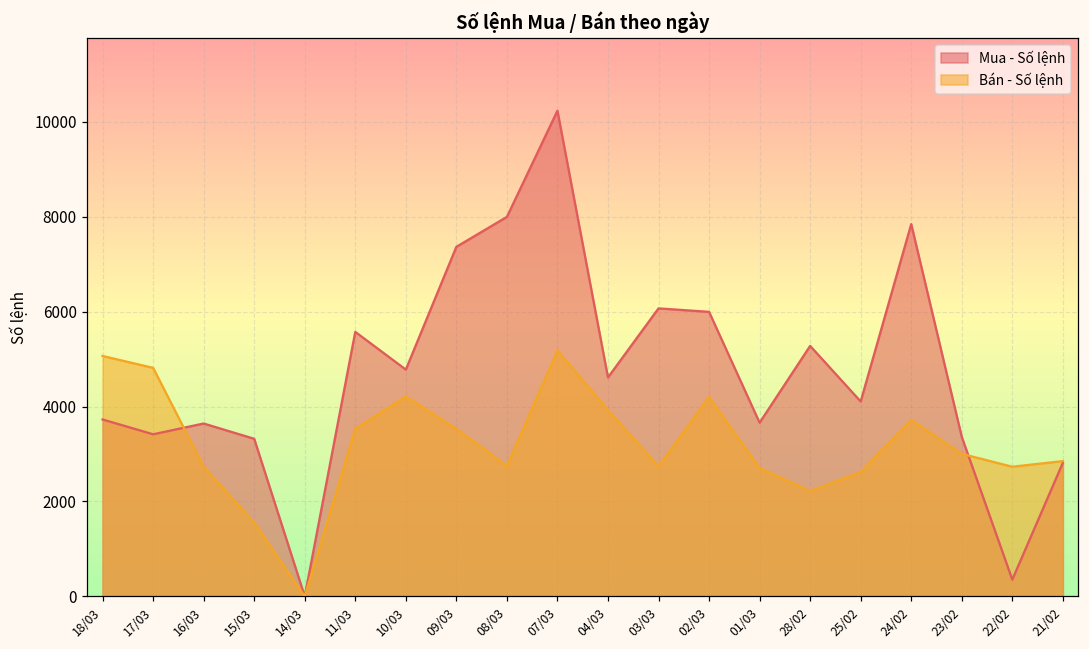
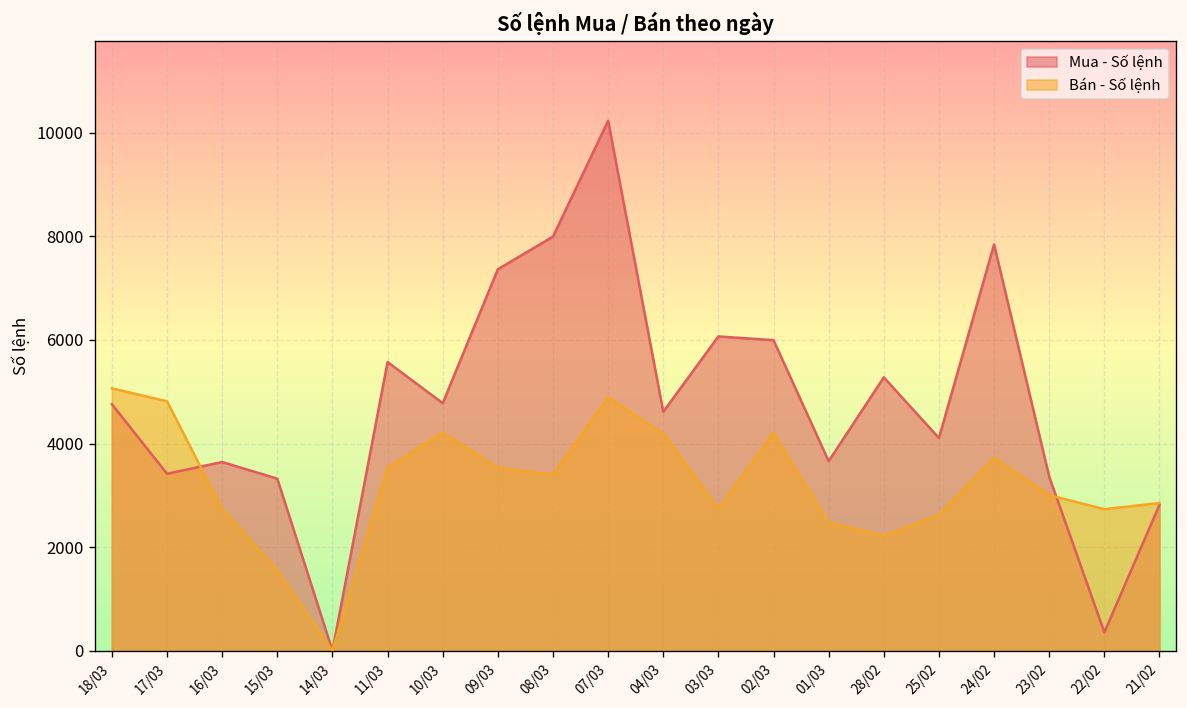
  {
    "Mua - Số lệnh": {
-     "18/03": 3700,
+     "18/03": 4800,
      "17/03": 3400,
      "16/03": 3600,
      "15/03": 3300,
      "11/03": 5600,
      "10/03": 4800,
      "09/03": 7400,
      "08/03": 8000,
      "07/03": 10200,
      "04/03": 4600,
      "03/03": 6100,
      "02/03": 6000,
      "01/03": 3700,
      "28/02": 5300,
      "25/02": 4100,
      "24/02": 7800,
      "23/02": 3400,
      "22/02": 400
    },
    "Bán - Số lệnh": {
      "18/03": 5100,
      "17/03": 4800,
      "16/03": 2700,
      "15/03": 1600,
      "11/03": 3500,
      "10/03": 4200,
      "09/03": 3500,
-     "08/03": 2800,
-     "07/03": 5200,
-     "04/03": 3900,
+     "08/03": 3400,
+     "07/03": 4900,
+     "04/03": 4200,
      "03/03": 2700,
      "02/03": 4200,
-     "01/03": 2700,
+     "01/03": 2500,
      "28/02": 2200,
      "25/02": 2600,
      "24/02": 3700,
      "23/02": 3000,
      "22/02": 2700
    }
  }
